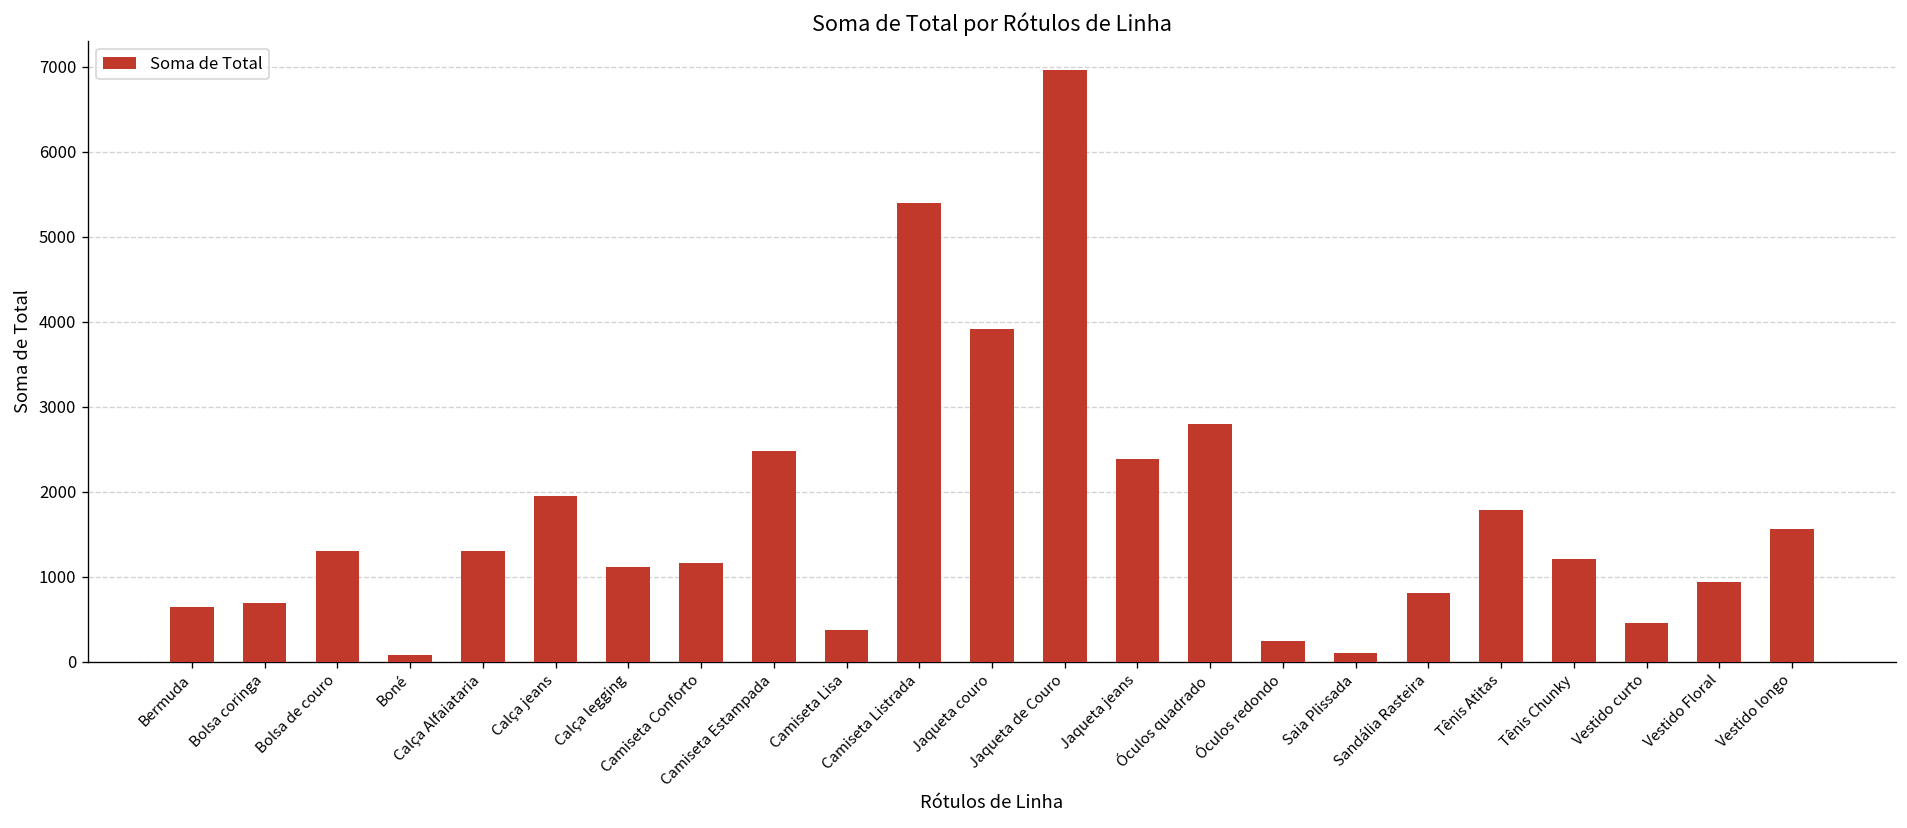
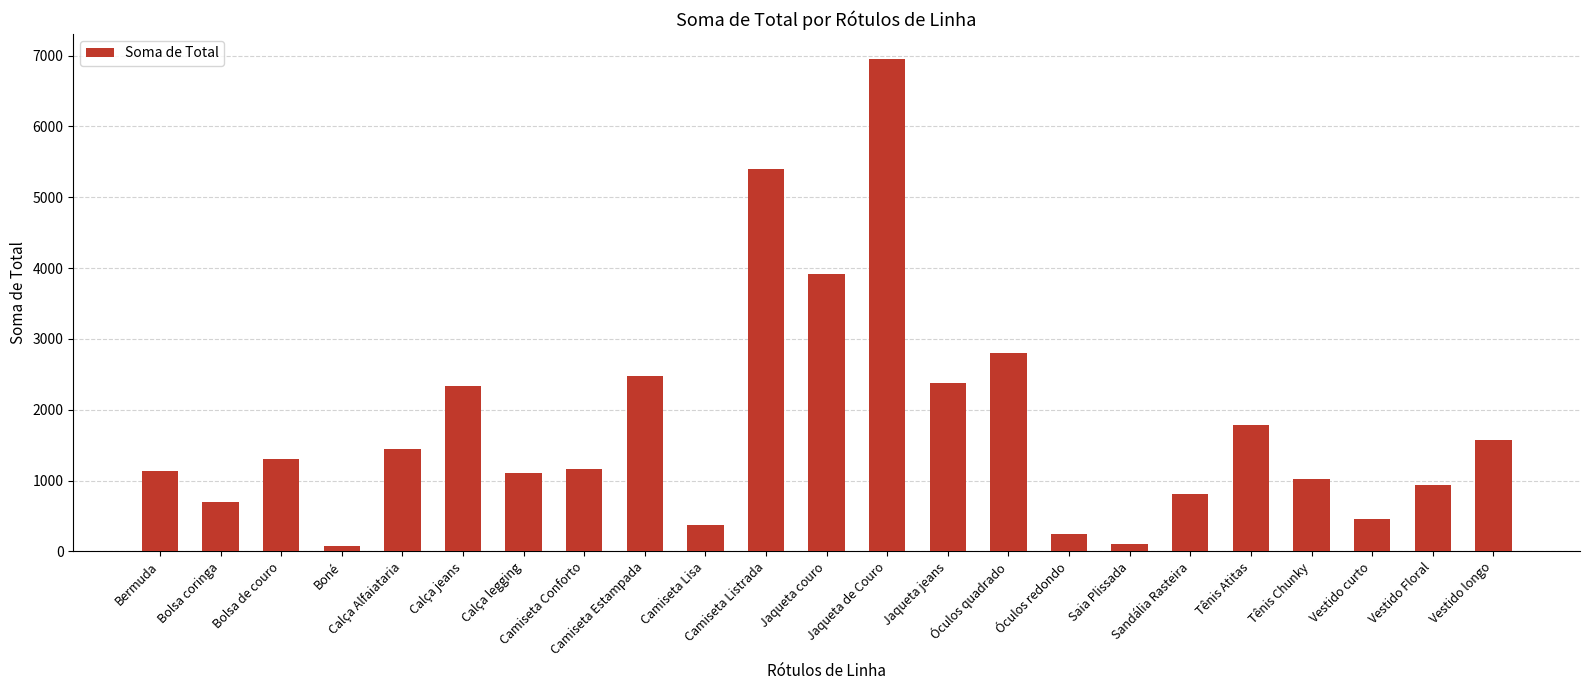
  {
-   "Bermuda": 600,
+   "Bermuda": 1100,
    "Bolsa coringa": 700,
    "Bolsa de couro": 1300,
    "Boné": 100,
-   "Calça Alfaiataria": 1300,
-   "Calça jeans": 2000,
+   "Calça Alfaiataria": 1400,
+   "Calça jeans": 2300,
    "Calça legging": 1100,
    "Camiseta Conforto": 1200,
    "Camiseta Estampada": 2500,
    "Camiseta Lisa": 400,
    "Camiseta Listrada": 5400,
    "Jaqueta couro": 3900,
    "Jaqueta de Couro": 7000,
    "Jaqueta jeans": 2400,
    "Óculos quadrado": 2800,
    "Óculos redondo": 200,
    "Saia Plissada": 100,
    "Sandália Rasteira": 800,
    "Tênis Atitas": 1800,
-   "Tênis Chunky": 1200,
+   "Tênis Chunky": 1000,
    "Vestido curto": 500,
    "Vestido Floral": 900,
    "Vestido longo": 1600
  }
